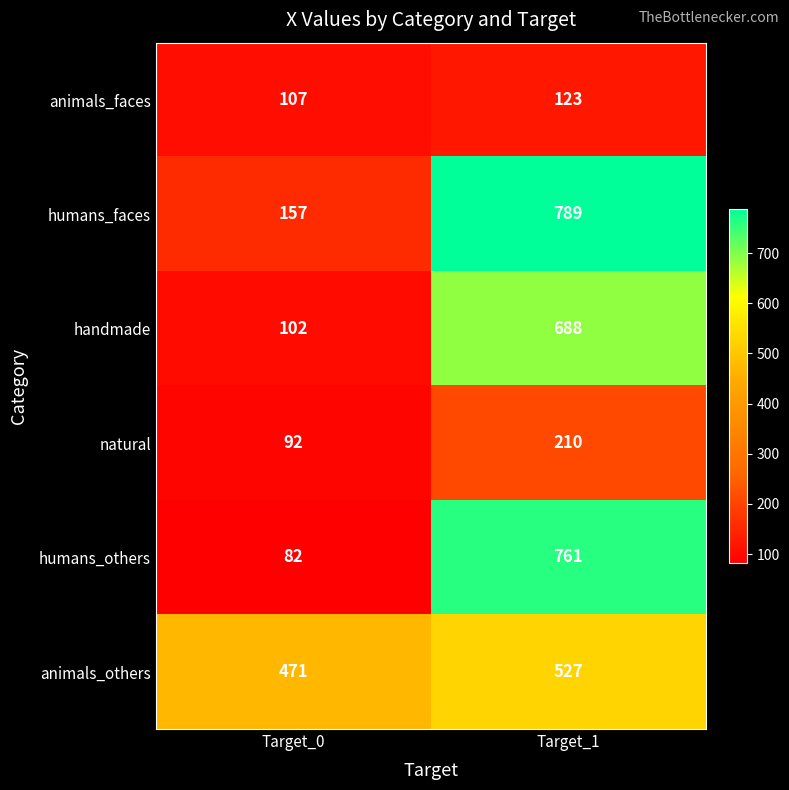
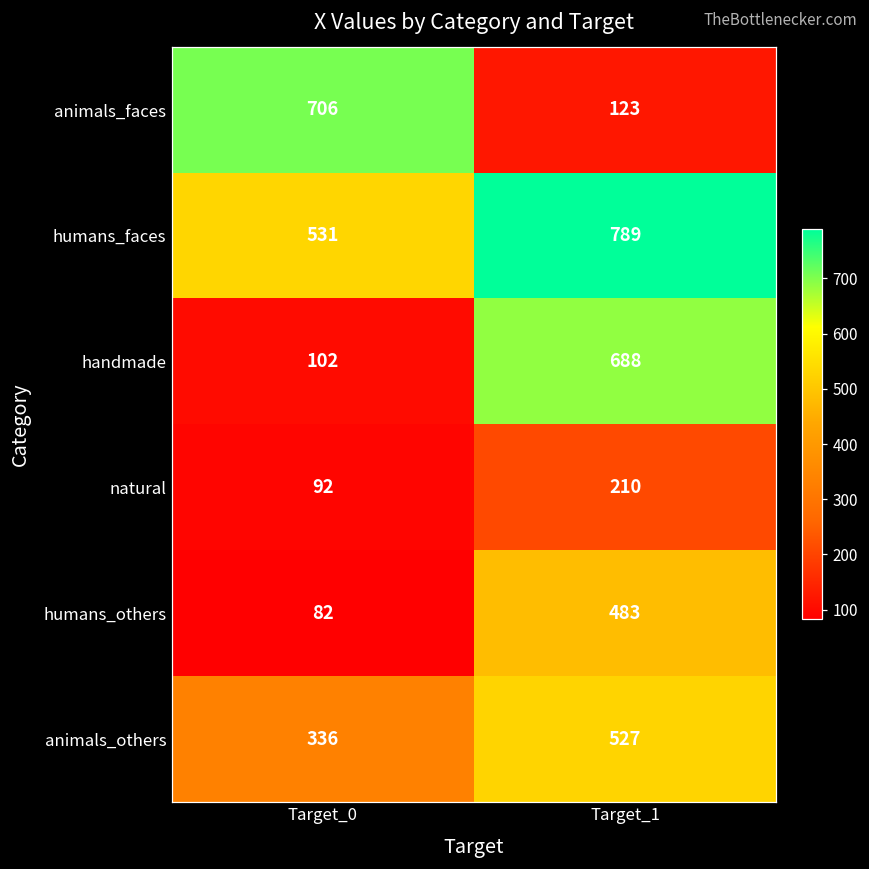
  {
    "animals_faces": {
-     "Target_0": 107,
+     "Target_0": 706,
      "Target_1": 123
    },
    "humans_faces": {
-     "Target_0": 157,
+     "Target_0": 531,
      "Target_1": 789
    },
    "handmade": {
      "Target_0": 102,
      "Target_1": 688
    },
    "natural": {
      "Target_0": 92,
      "Target_1": 210
    },
    "humans_others": {
      "Target_0": 82,
-     "Target_1": 761
+     "Target_1": 483
    },
    "animals_others": {
-     "Target_0": 471,
+     "Target_0": 336,
      "Target_1": 527
    }
  }
